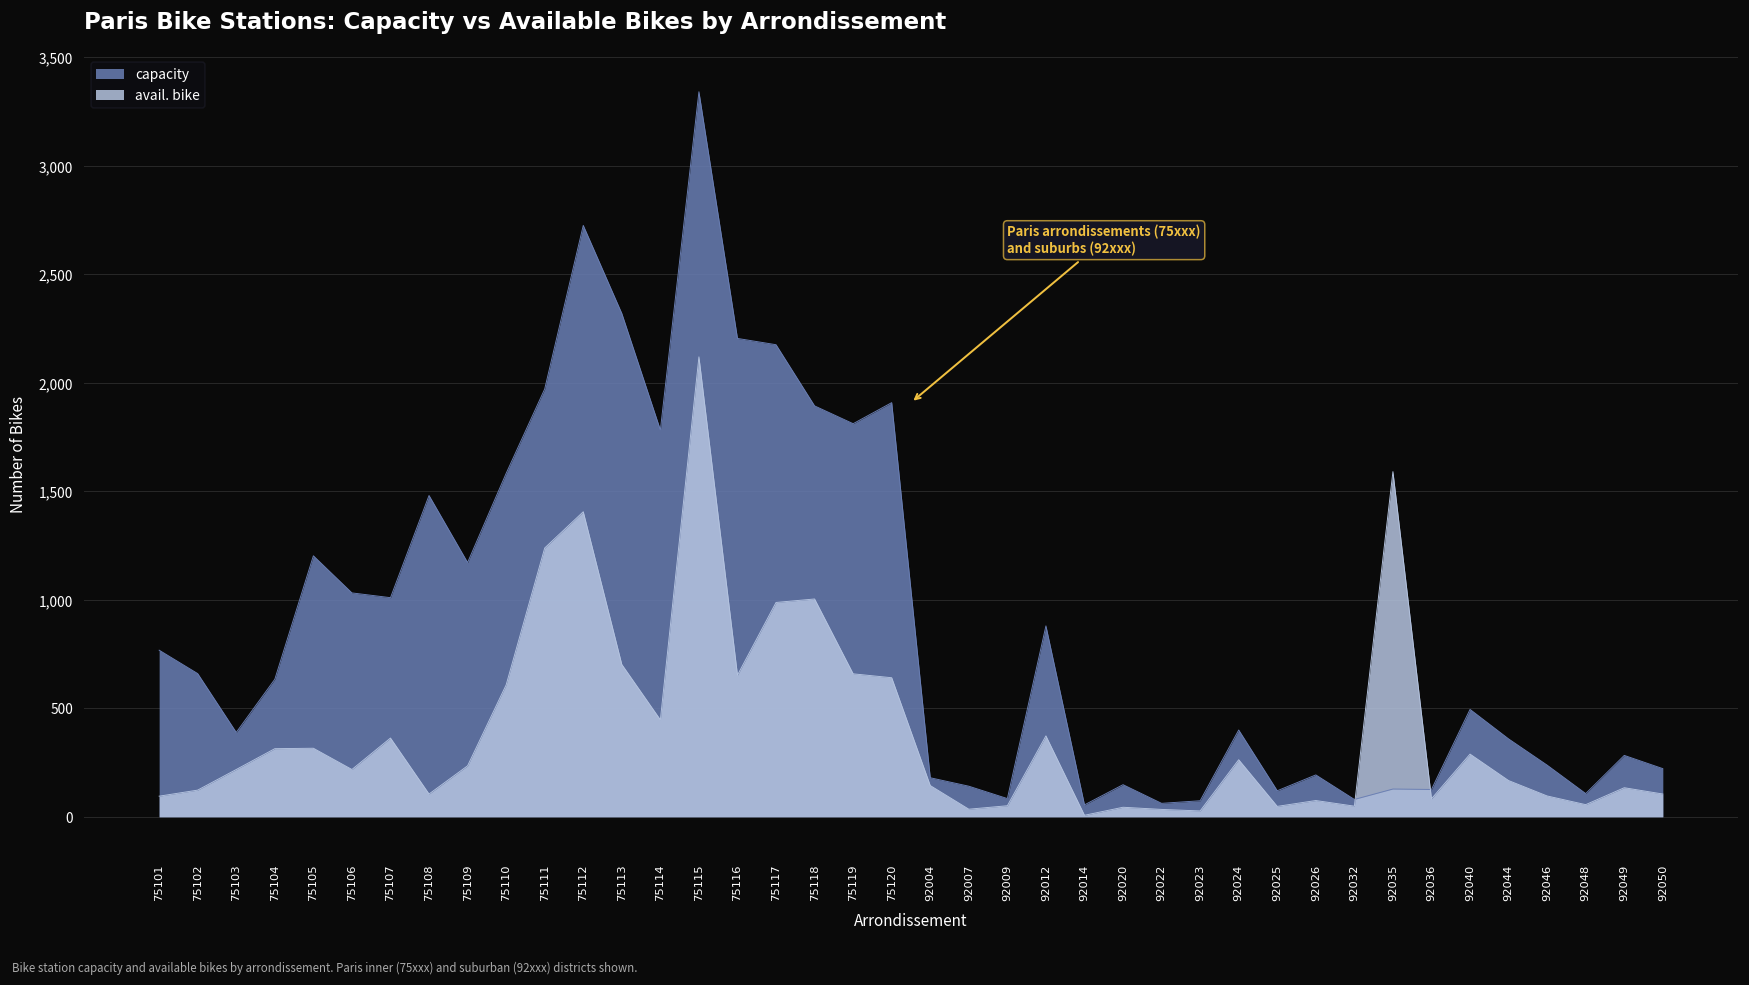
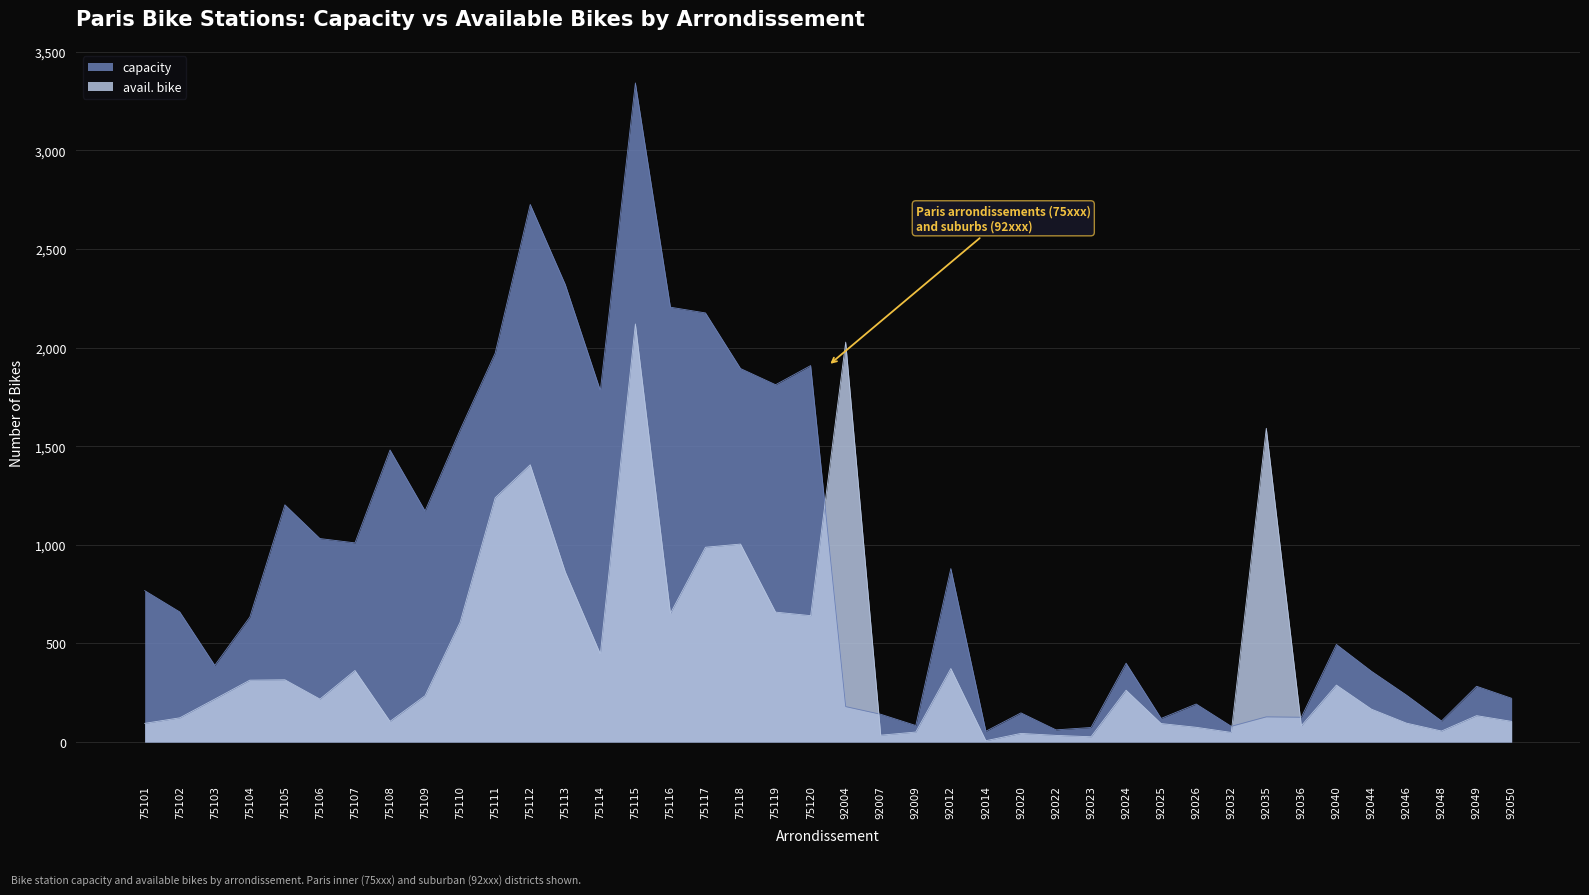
  {
    "capacity": {
      "75101": "770",
      "75102": "660",
      "75103": "390",
      "75104": "630",
      "75105": "1,200",
      "75106": "1,030",
      "75107": "1,010",
      "75108": "1,480",
      "75109": "1,170",
      "75110": "1,580",
      "75111": "1,970",
      "75112": "2,730",
      "75113": "2,320",
      "75114": "1,780",
      "75115": "3,340",
      "75116": "2,210",
      "75117": "2,180",
      "75118": "1,890",
      "75119": "1,810",
      "92004": "180",
      "92007": "140",
      "92009": "80",
      "92012": "880",
      "92014": "60",
      "92020": "150",
      "92022": "60",
      "92023": "70",
      "92024": "400",
      "92025": "120",
      "92026": "190",
      "92032": "80",
      "92035": "130",
      "92036": "130",
      "92040": "500",
      "92044": "360",
      "92046": "240",
      "92048": "110",
      "92049": "280",
      "92050": "220"
    },
    "avail. bike": {
      "75101": "100",
      "75102": "120",
      "75103": "220",
      "75104": "310",
      "75105": "320",
      "75106": "220",
      "75107": "360",
      "75108": "110",
      "75109": "240",
      "75110": "610",
      "75111": "1,240",
      "75112": "1,410",
-     "75113": "700",
+     "75113": "860",
      "75114": "450",
      "75115": "2,120",
      "75116": "650",
      "75117": "990",
      "75118": "1,000",
      "75119": "660",
      "75120": "640",
-     "92004": "140",
+     "92004": "2,030",
      "92007": "40",
      "92009": "50",
      "92012": "370",
      "92014": "10",
      "92020": "40",
      "92022": "30",
      "92023": "30",
      "92024": "260",
-     "92025": "50",
+     "92025": "90",
      "92026": "80",
      "92032": "50",
      "92035": "1,590",
      "92036": "80",
      "92040": "290",
      "92044": "170",
      "92046": "100",
      "92048": "60",
      "92049": "130",
      "92050": "110"
    }
  }
